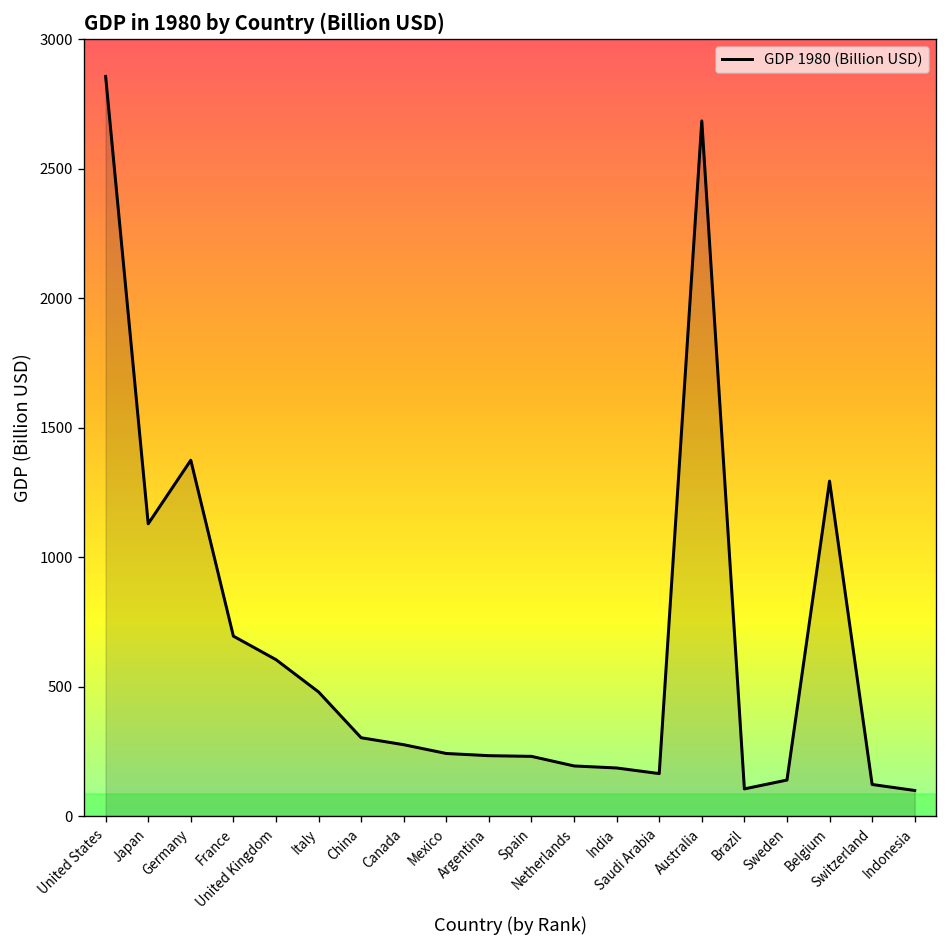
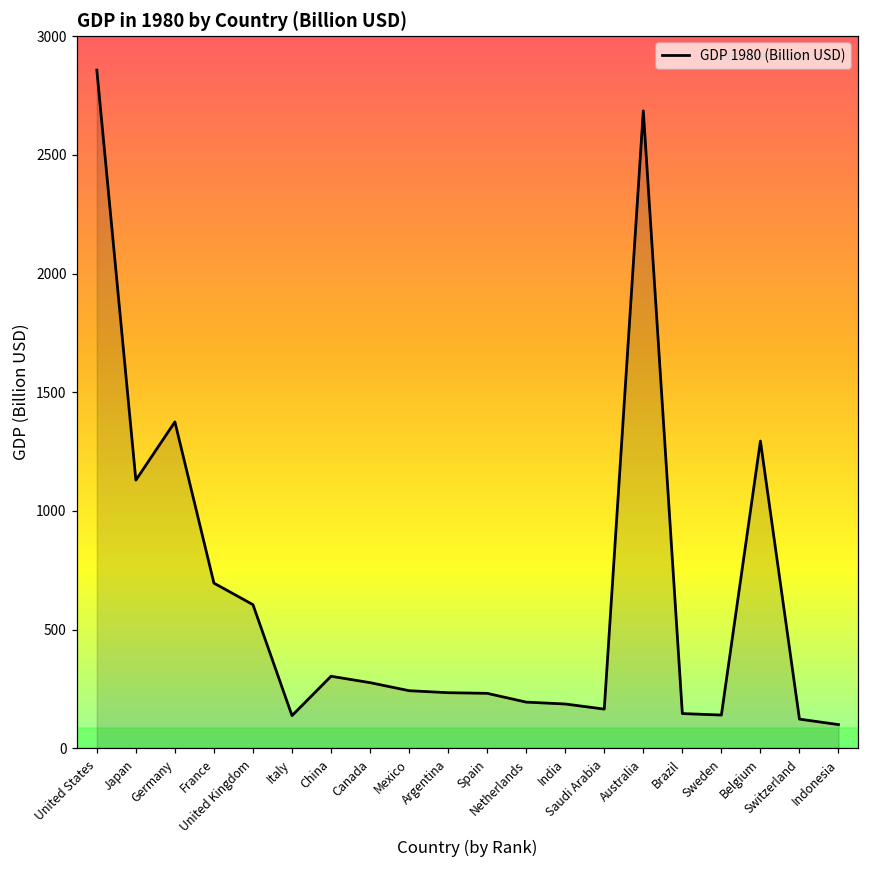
  {
    "United States": 2860,
    "Japan": 1130,
    "Germany": 1370,
    "France": 700,
    "United Kingdom": 600,
-   "Italy": 480,
+   "Italy": 140,
    "China": 300,
    "Canada": 280,
    "Mexico": 240,
    "Argentina": 230,
    "Spain": 230,
    "Netherlands": 190,
    "India": 190,
    "Saudi Arabia": 160,
    "Australia": 2690,
-   "Brazil": 110,
+   "Brazil": 150,
    "Sweden": 140,
    "Belgium": 1290,
    "Switzerland": 120,
    "Indonesia": 100
  }
